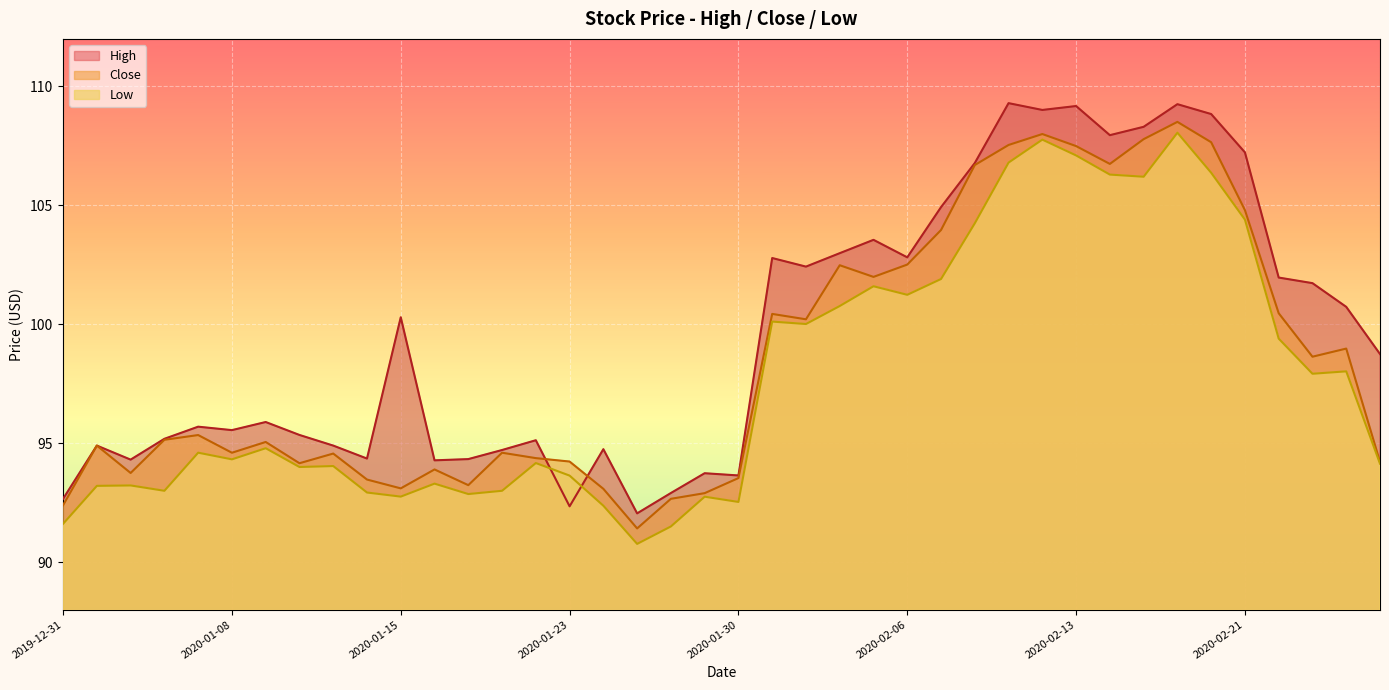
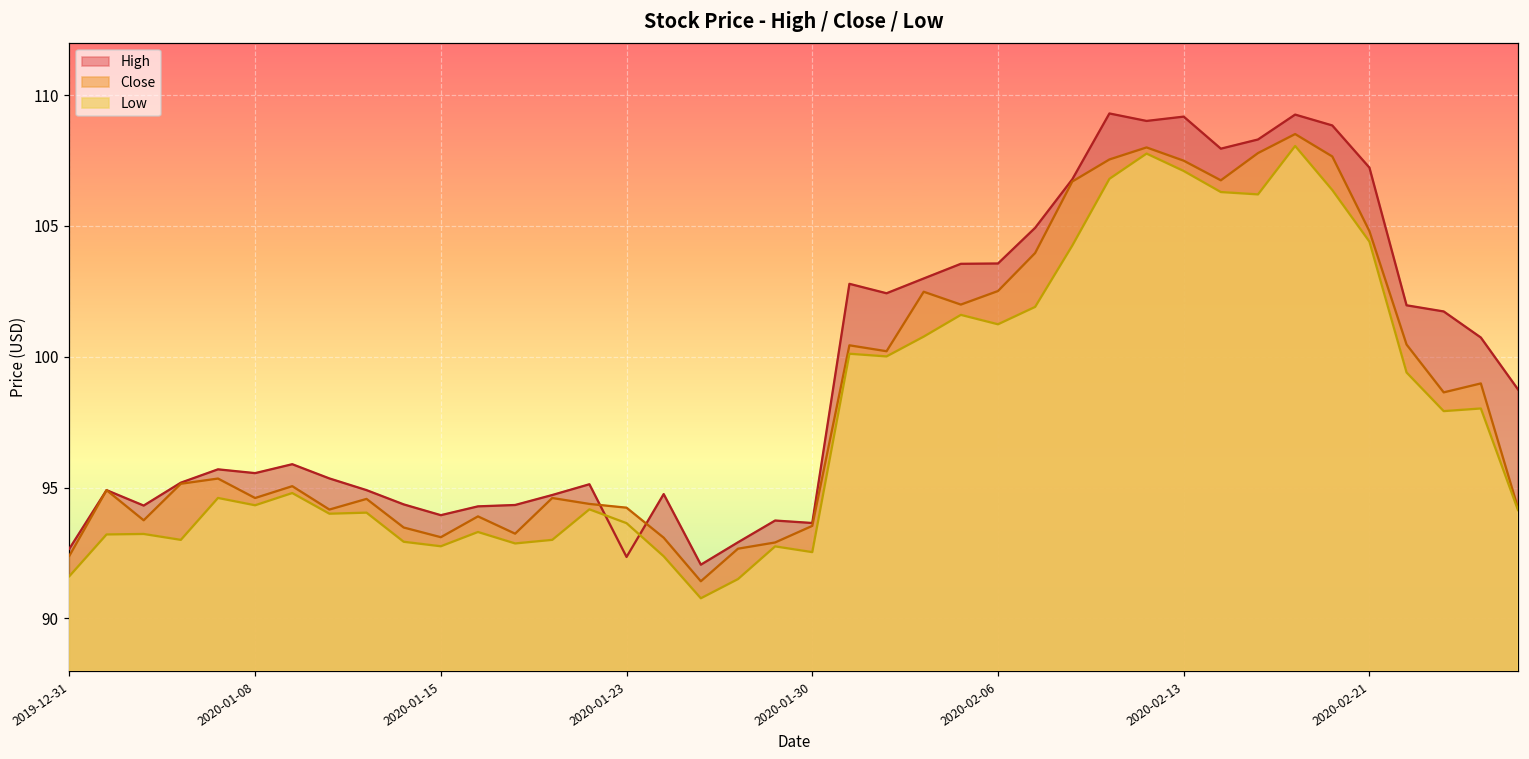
  {
    "High": {
-     "2020-01-15": 100.3,
+     "2020-01-15": 93.9,
      "2020-01-23": 92.3,
-     "2020-02-06": 102.8
+     "2020-02-06": 103.6
    }
  }
